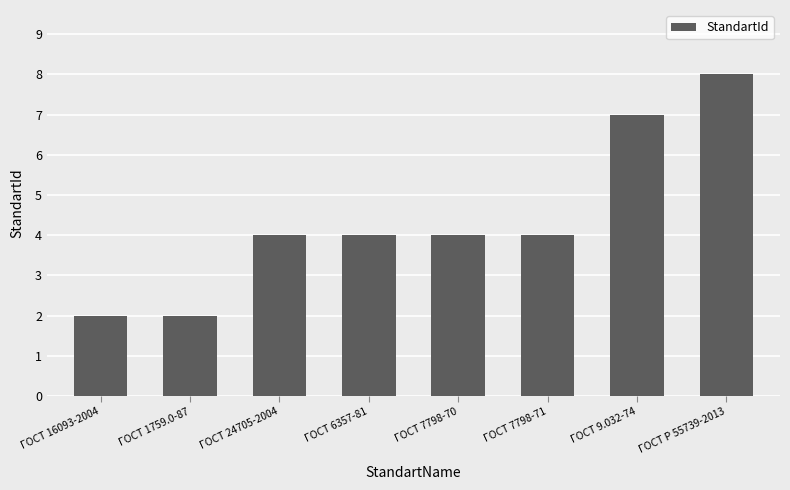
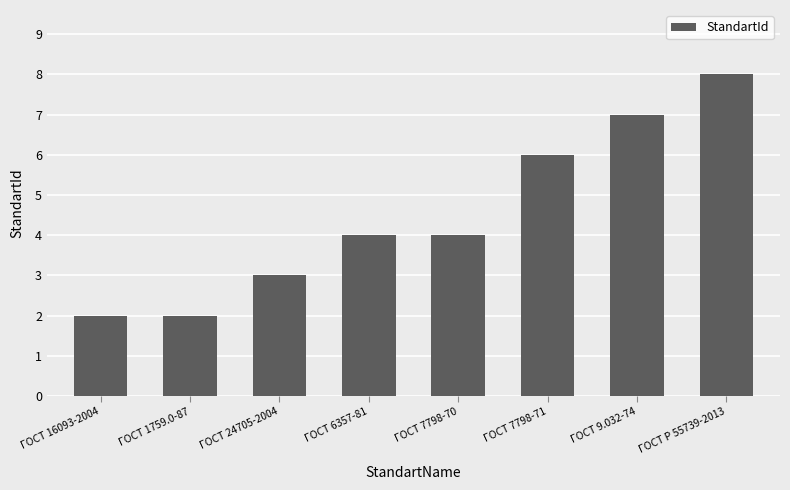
  {
    "ГОСТ 16093-2004": 2,
    "ГОСТ 1759.0-87": 2,
-   "ГОСТ 24705-2004": 4,
+   "ГОСТ 24705-2004": 3,
    "ГОСТ 6357-81": 4,
    "ГОСТ 7798-70": 4,
-   "ГОСТ 7798-71": 4,
+   "ГОСТ 7798-71": 6,
    "ГОСТ 9.032-74": 7,
    "ГОСТ Р 55739-2013": 8
  }
